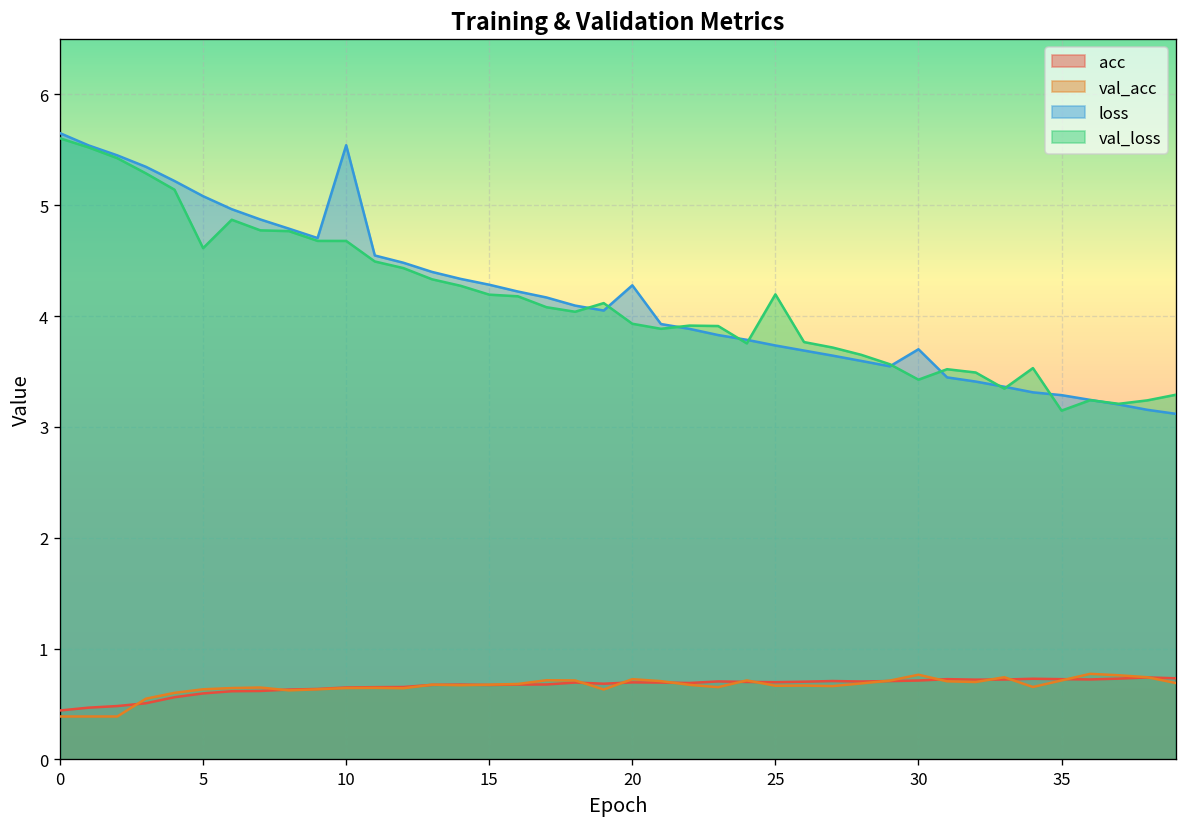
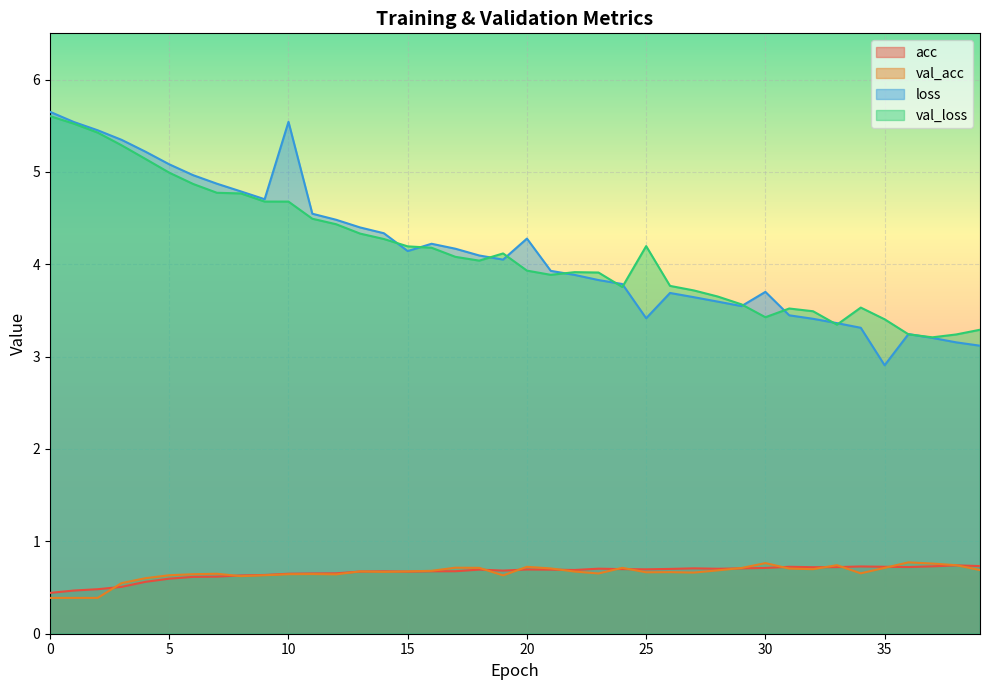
  {
    "loss": {
      "0": 5.7,
      "5": 5.1,
      "10": 5.5,
-     "15": 4.3,
+     "15": 4.1,
      "20": 4.3,
-     "25": 3.7,
+     "25": 3.4,
      "30": 3.7,
-     "35": 3.3
+     "35": 2.9
    },
    "val_loss": {
      "0": 5.6,
-     "5": 4.6,
+     "5": 5.0,
      "10": 4.7,
      "15": 4.2,
      "20": 3.9,
      "25": 4.2,
      "30": 3.4,
-     "35": 3.1
+     "35": 3.4
    }
  }
